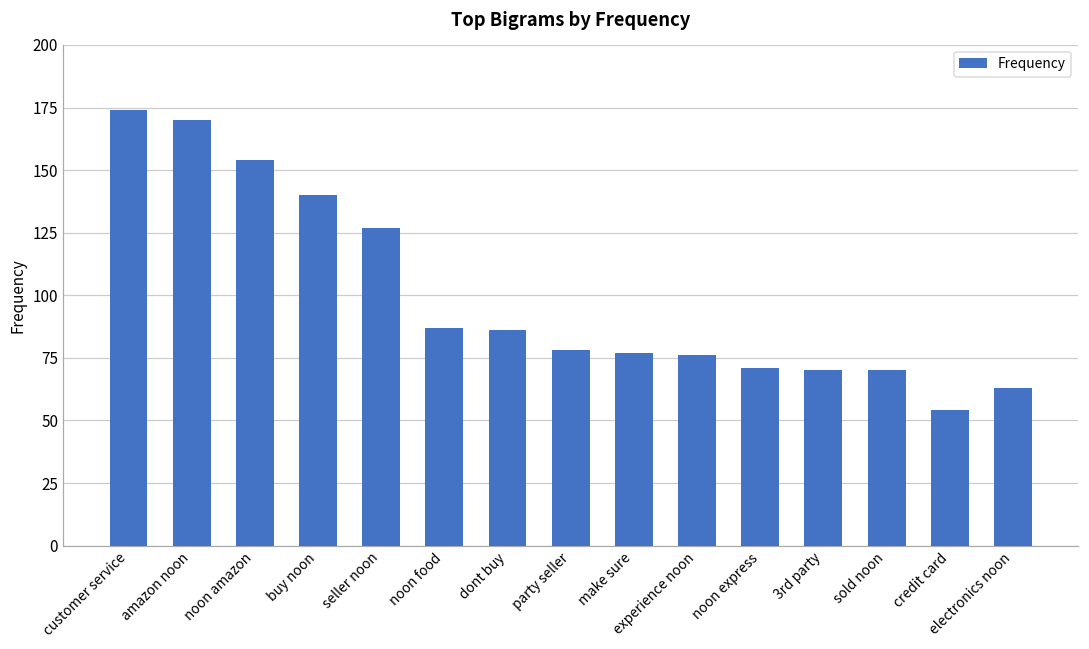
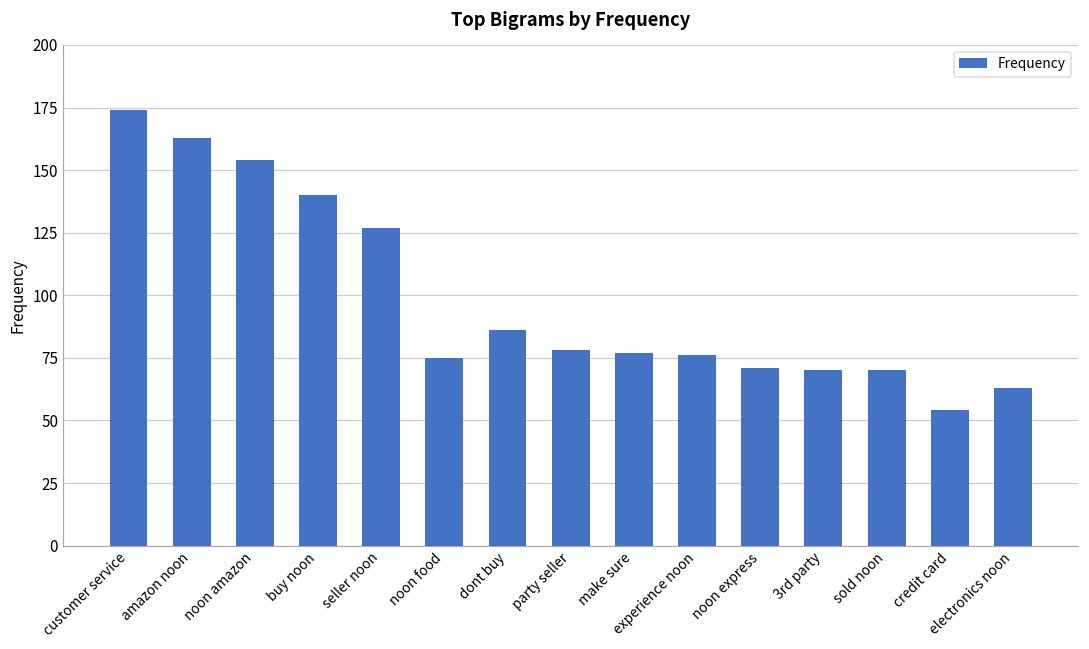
  {
    "customer service": 174,
-   "amazon noon": 170,
+   "amazon noon": 163,
    "noon amazon": 154,
    "buy noon": 140,
    "seller noon": 127,
-   "noon food": 87,
+   "noon food": 75,
    "dont buy": 86,
    "party seller": 78,
    "make sure": 77,
    "experience noon": 76,
    "noon express": 71,
    "3rd party": 70,
    "sold noon": 70,
    "credit card": 54,
    "electronics noon": 63
  }
